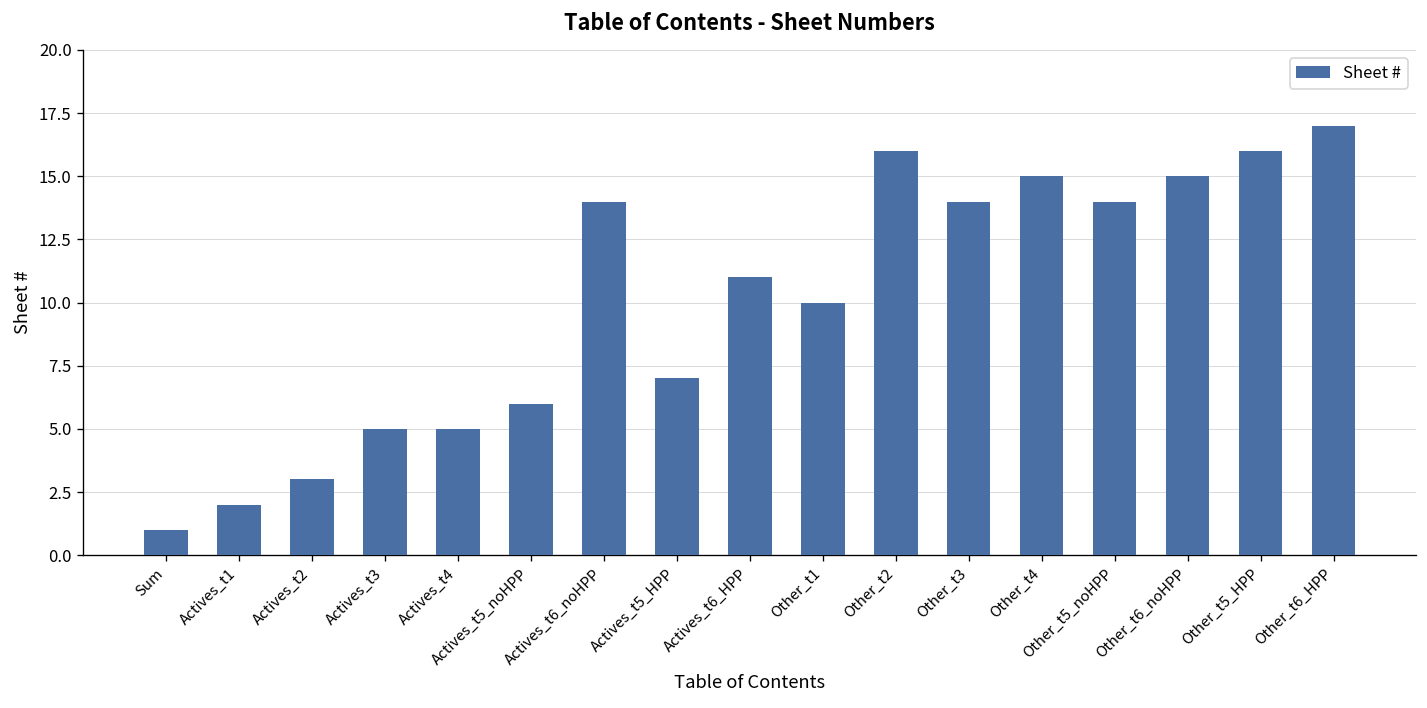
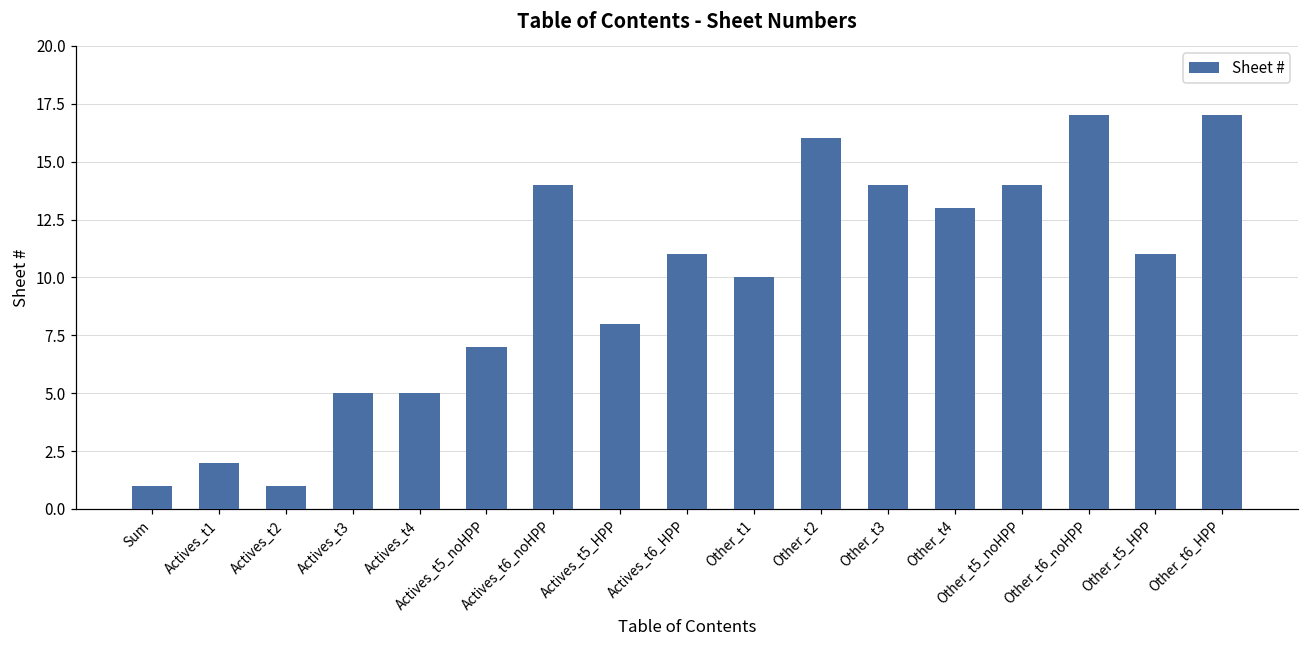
  {
    "Sum": 1,
    "Actives_t1": 2,
-   "Actives_t2": 3,
+   "Actives_t2": 1,
    "Actives_t3": 5,
    "Actives_t4": 5,
-   "Actives_t5_noHPP": 6,
+   "Actives_t5_noHPP": 7,
    "Actives_t6_noHPP": 14,
-   "Actives_t5_HPP": 7,
+   "Actives_t5_HPP": 8,
    "Actives_t6_HPP": 11,
    "Other_t1": 10,
    "Other_t2": 16,
    "Other_t3": 14,
-   "Other_t4": 15,
+   "Other_t4": 13,
    "Other_t5_noHPP": 14,
-   "Other_t6_noHPP": 15,
-   "Other_t5_HPP": 16,
+   "Other_t6_noHPP": 17,
+   "Other_t5_HPP": 11,
    "Other_t6_HPP": 17
  }
